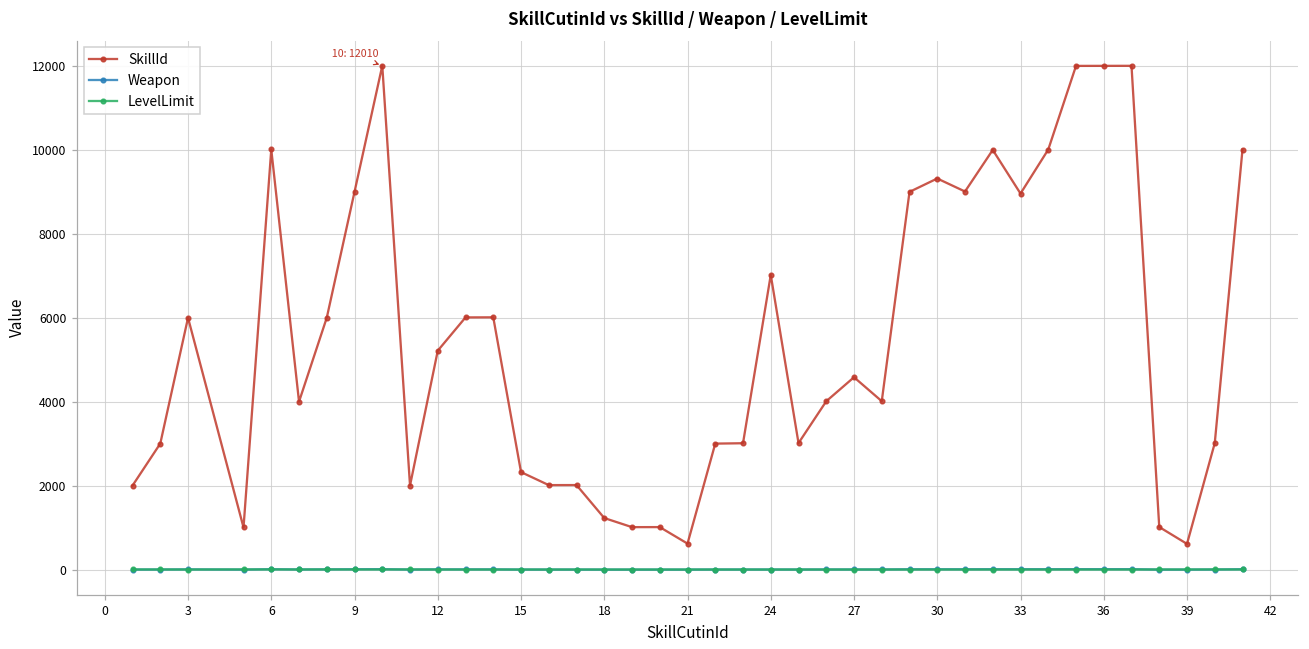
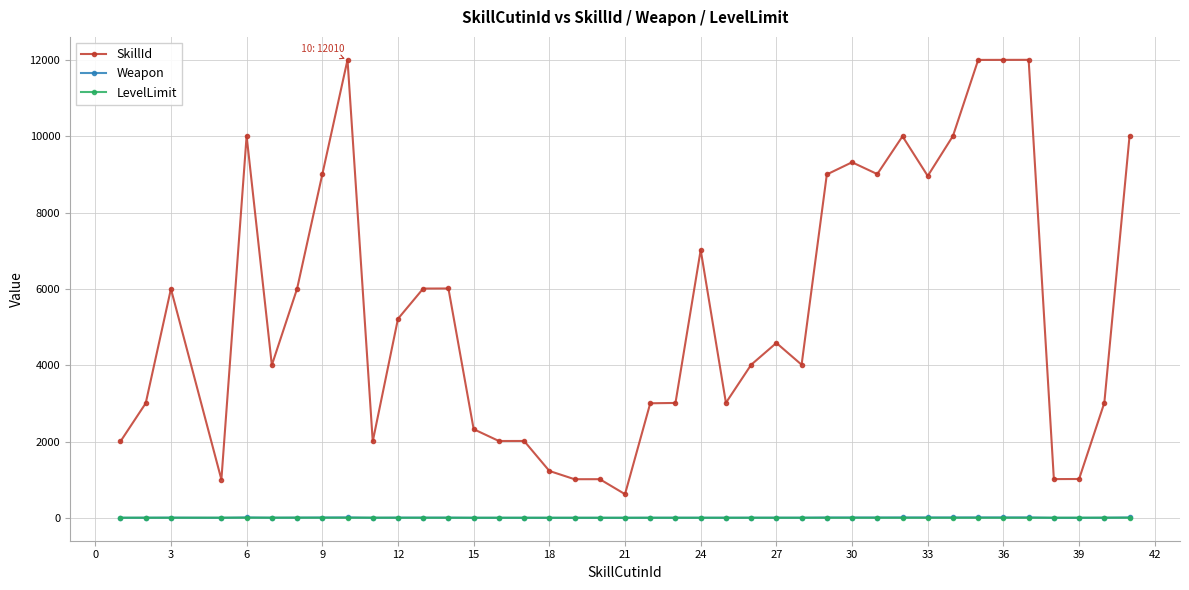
  {
    "SkillId": {
      "3": 6000,
      "6": 10000,
      "9": 9000,
      "12": 5200,
      "15": 2300,
      "18": 1200,
      "21": 600,
      "24": 7000,
      "27": 4600,
      "30": 9300,
      "33": 9000,
      "36": 12000,
-     "39": 600
+     "39": 1000
    }
  }
